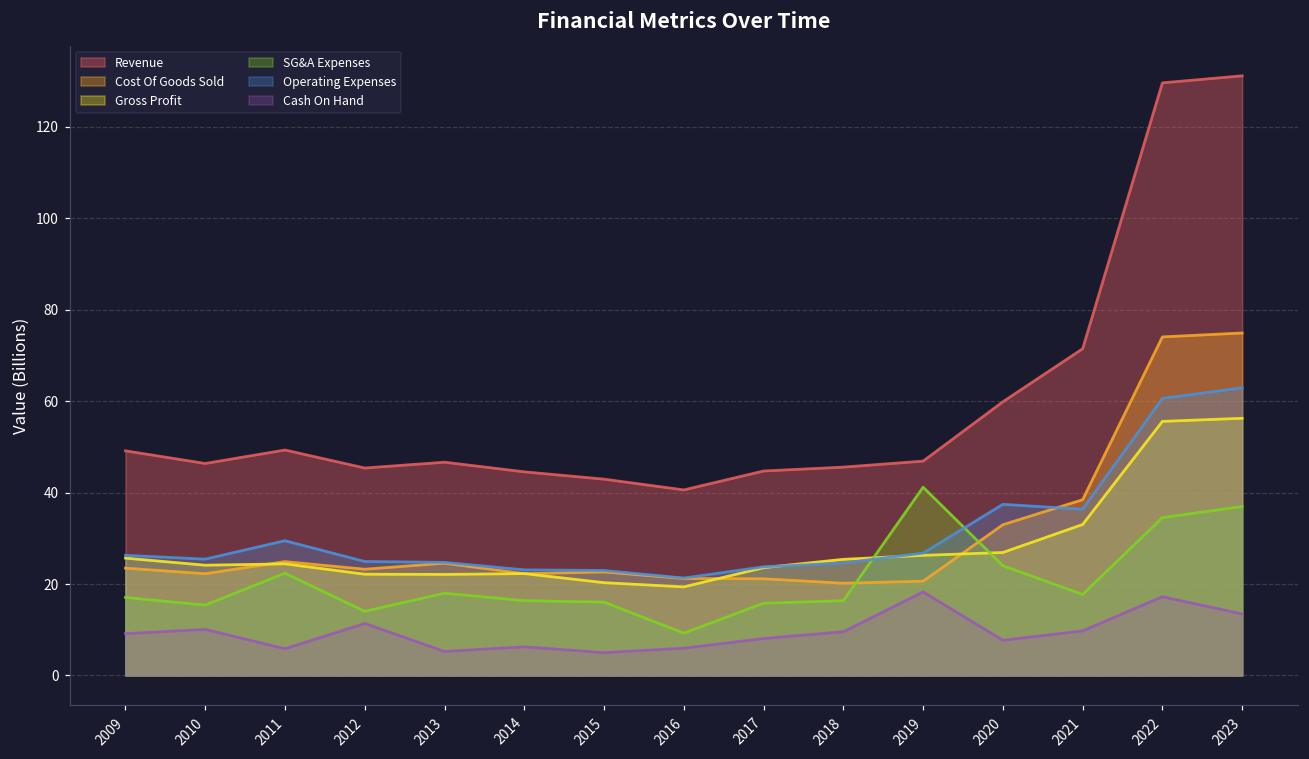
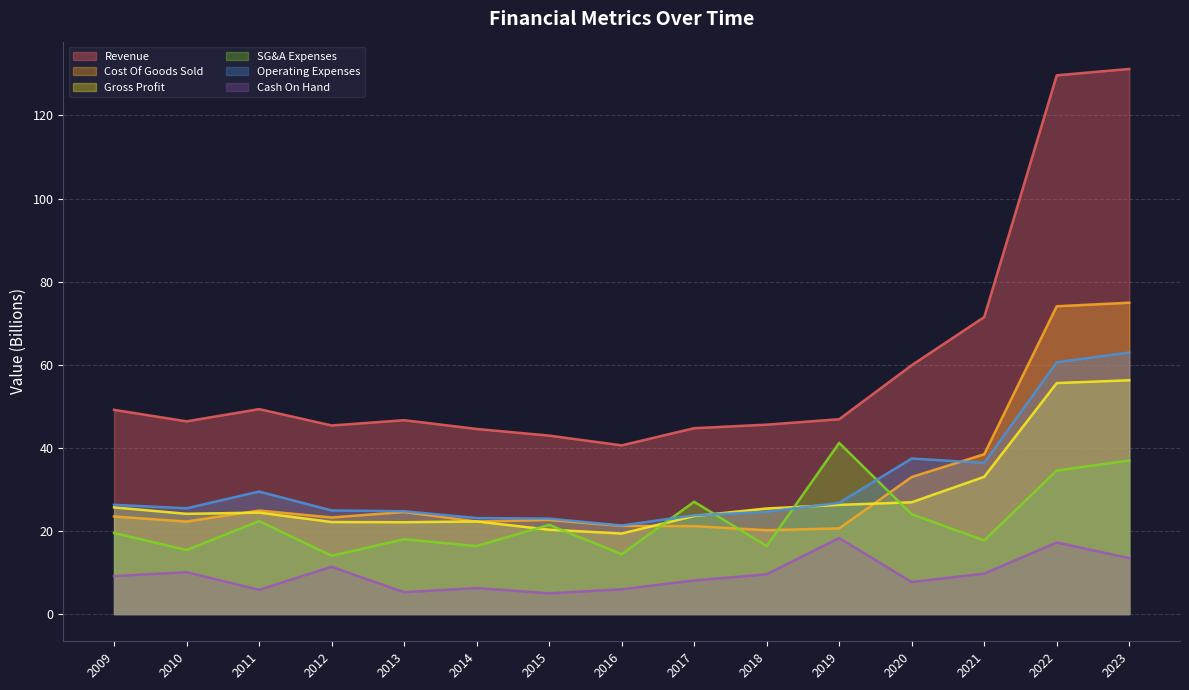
  {
    "SG&A Expenses": {
-     "2009": 17,
+     "2009": 20,
      "2010": 15,
      "2011": 22,
      "2012": 14,
      "2013": 18,
      "2014": 16,
-     "2015": 16,
-     "2016": 9,
-     "2017": 16,
+     "2015": 21,
+     "2016": 14,
+     "2017": 27,
      "2018": 16,
      "2019": 41,
      "2020": 24,
      "2021": 18,
      "2022": 35,
      "2023": 37
    }
  }
